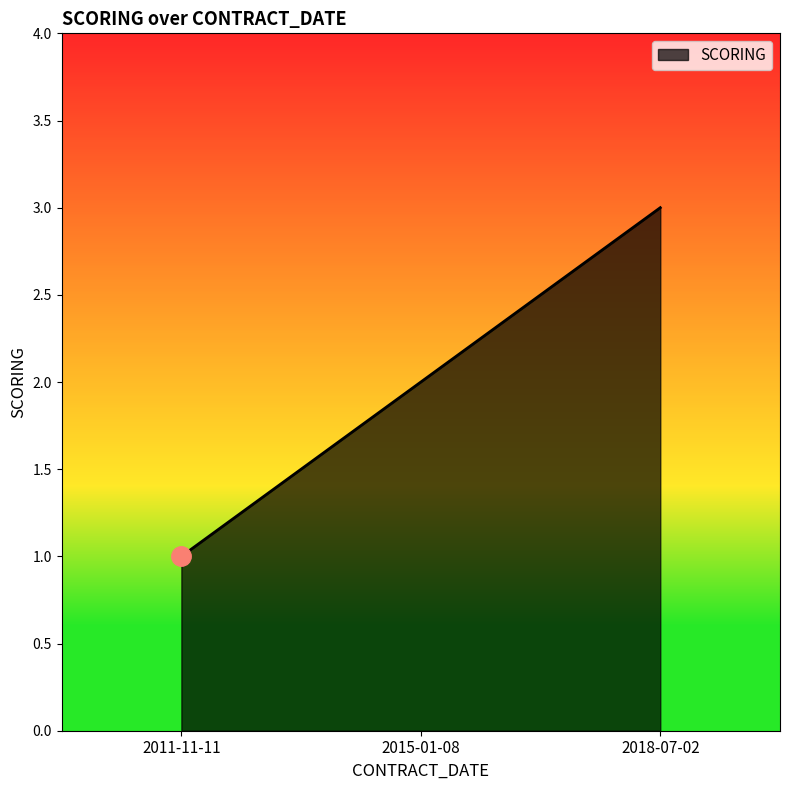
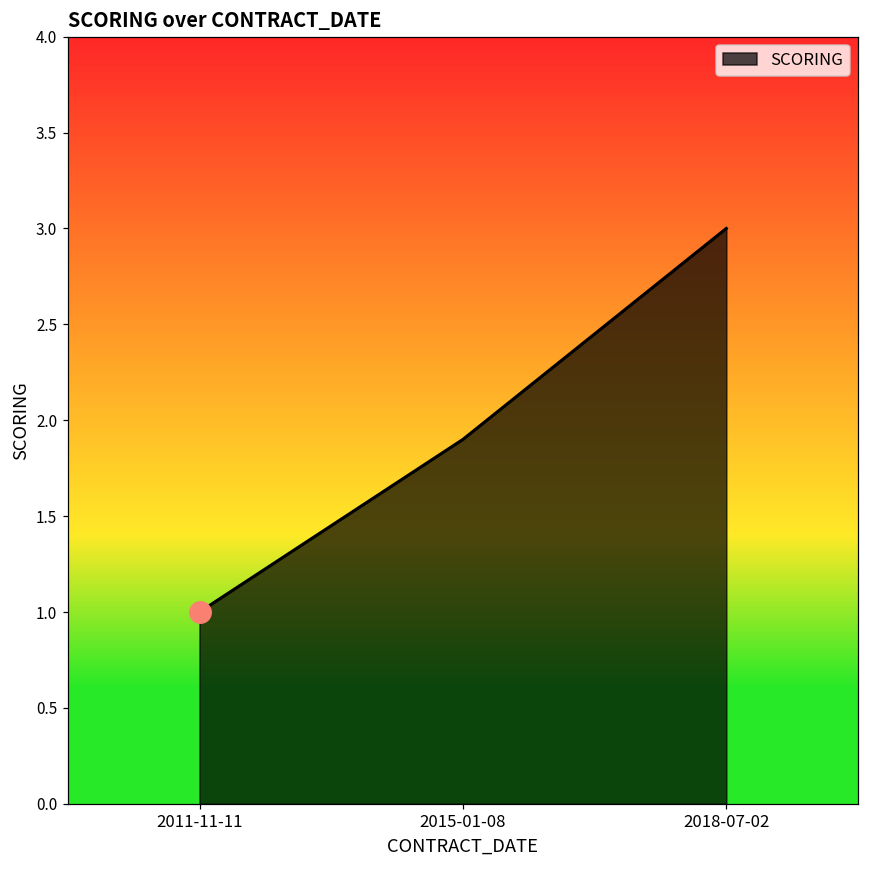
  {
    "SCORING": {
-     "2015-01-08": 2.0,
+     "2015-01-08": 1.9,
      "2018-07-02": 3.0
    }
  }
